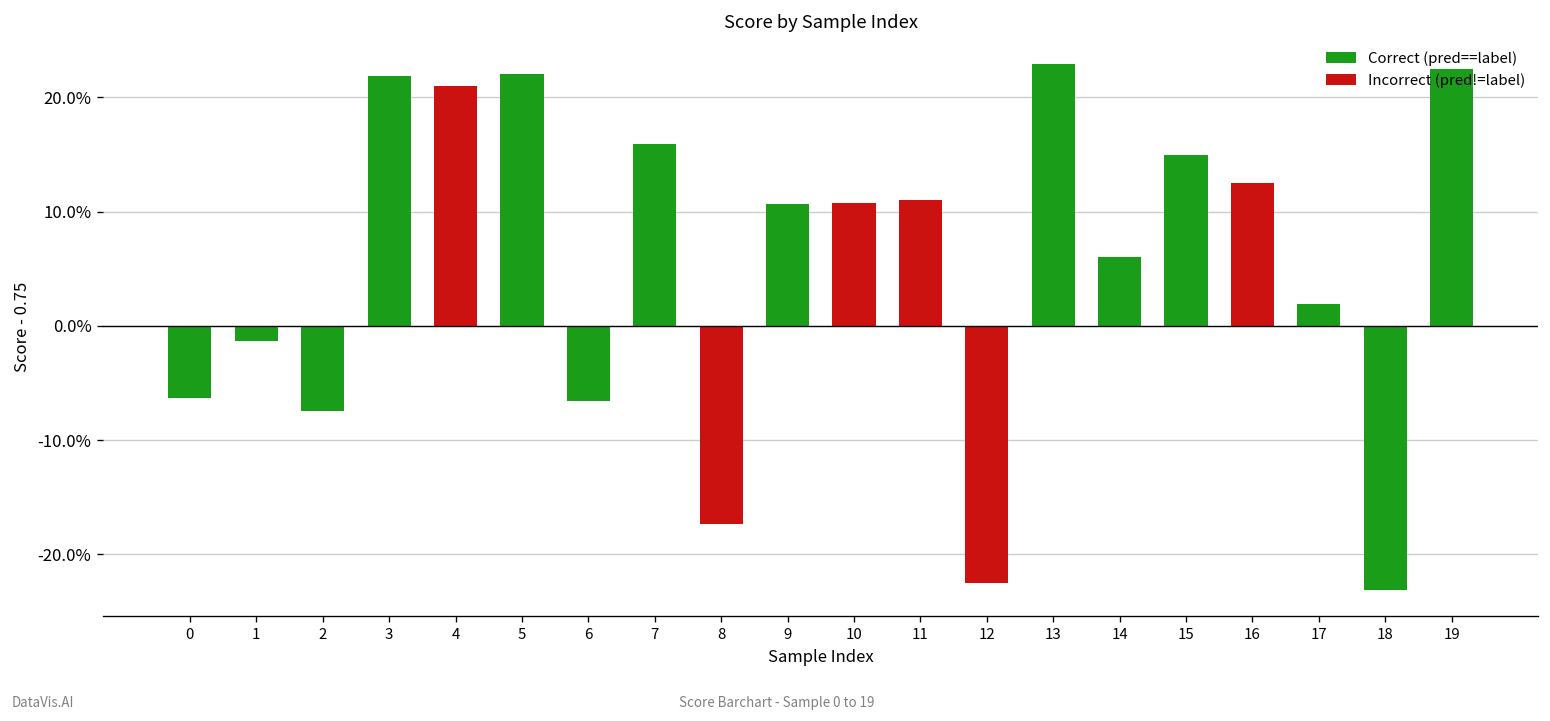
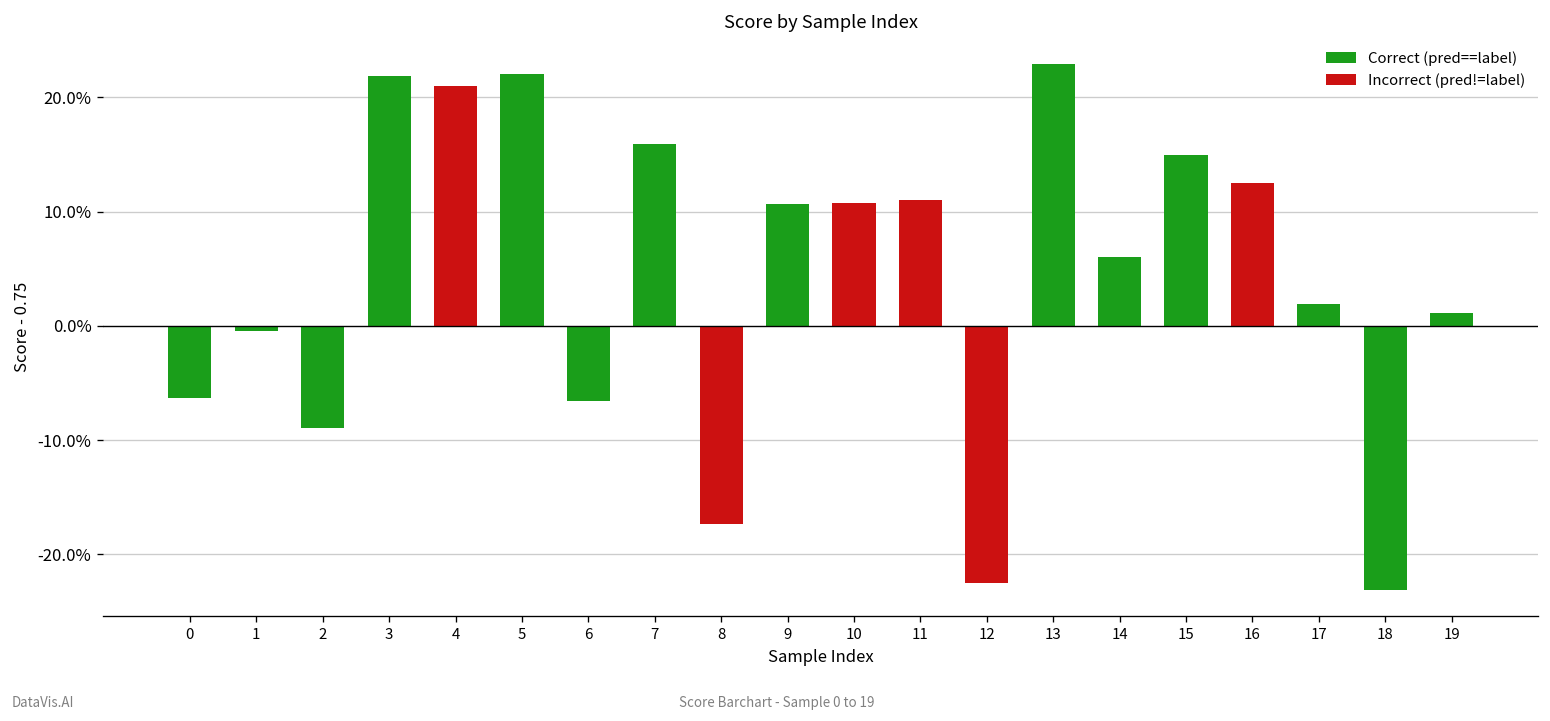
  {
    "0": "-6%",
-   "1": "-1%",
-   "2": "-7%",
+   "1": "0%",
+   "2": "-9%",
    "3": "22%",
    "4": "21%",
    "5": "22%",
    "6": "-7%",
    "7": "16%",
    "8": "-17%",
    "9": "11%",
    "10": "11%",
    "11": "11%",
    "12": "-23%",
    "13": "23%",
    "14": "6%",
    "15": "15%",
    "16": "12%",
    "17": "2%",
    "18": "-23%",
-   "19": "22%"
+   "19": "1%"
  }
